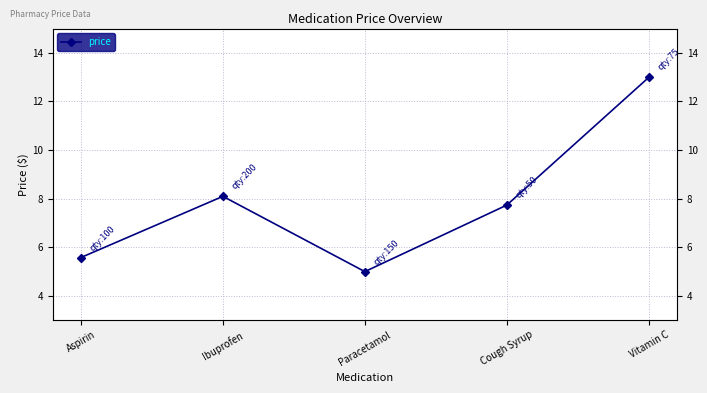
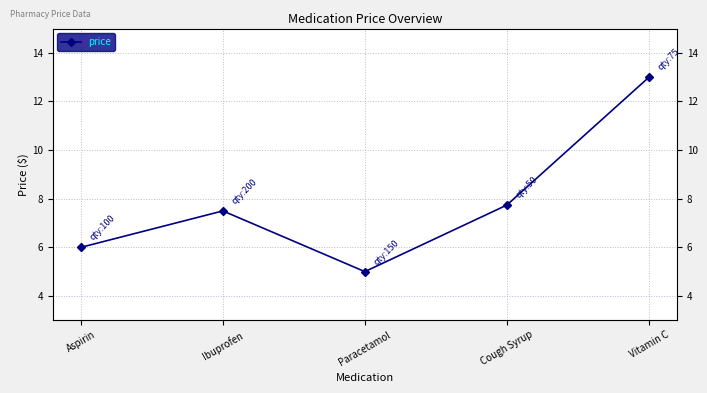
  {
-   "Aspirin": 5.6,
-   "Ibuprofen": 8.1
+   "Aspirin": 6.0,
+   "Ibuprofen": 7.5
  }
